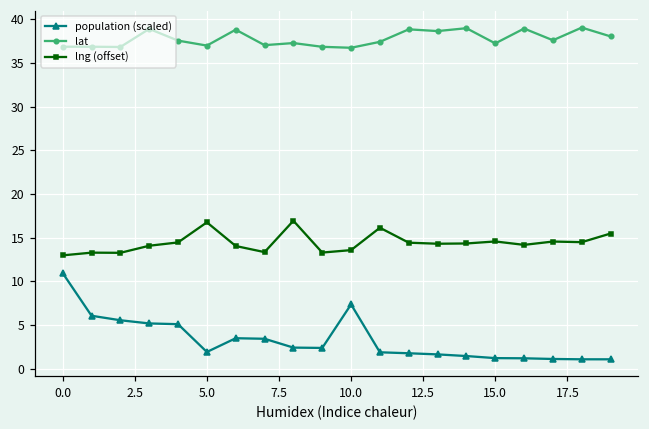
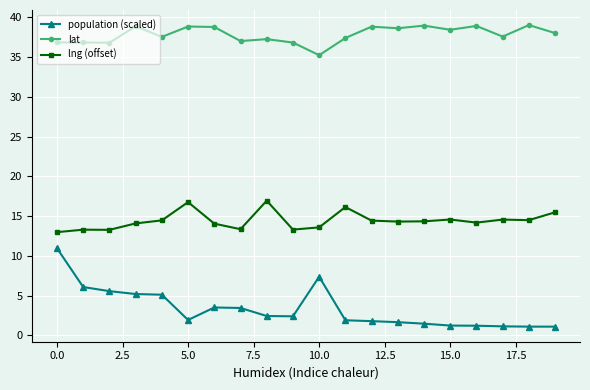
  {
    "population (scaled)": {
      "0.0": 11,
      "5.0": 2,
      "10.0": 7,
      "15.0": 1
    },
    "lat": {
-     "5.0": 37,
-     "10.0": 37,
-     "15.0": 37
+     "5.0": 39,
+     "10.0": 35,
+     "15.0": 38
    },
    "lng (offset)": {
      "0.0": 13,
      "5.0": 17,
      "10.0": 14,
      "15.0": 15
    }
  }
